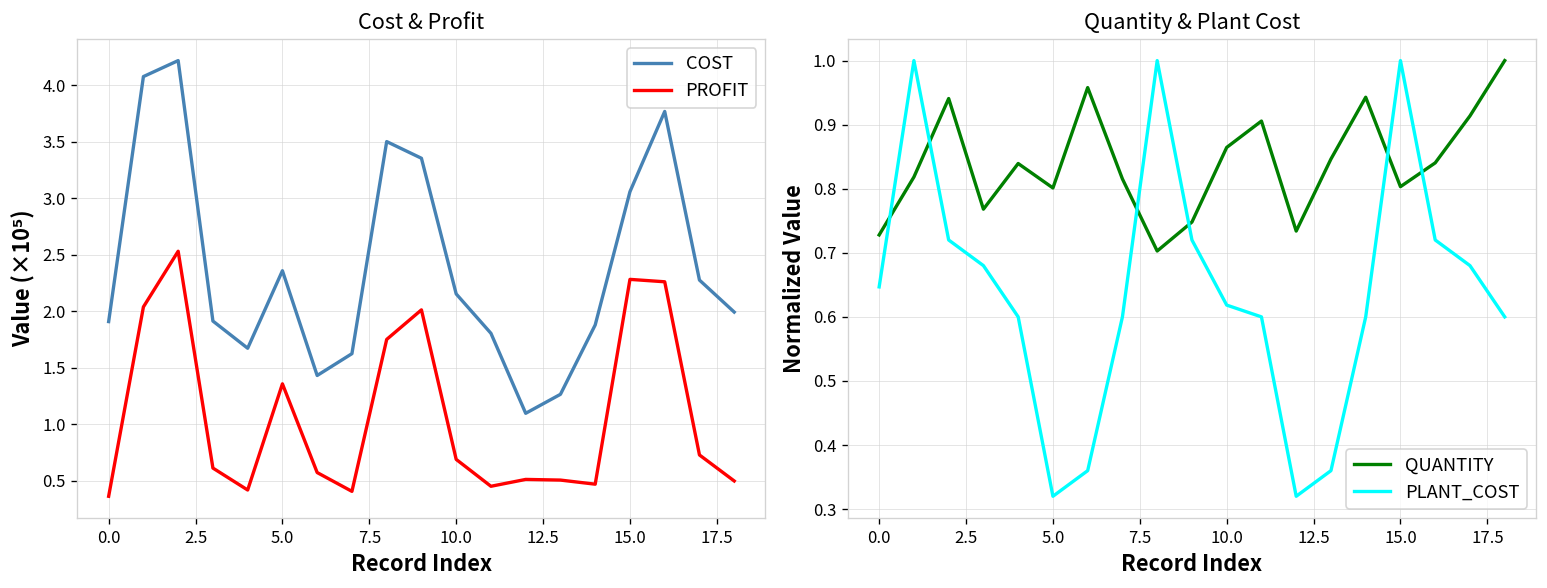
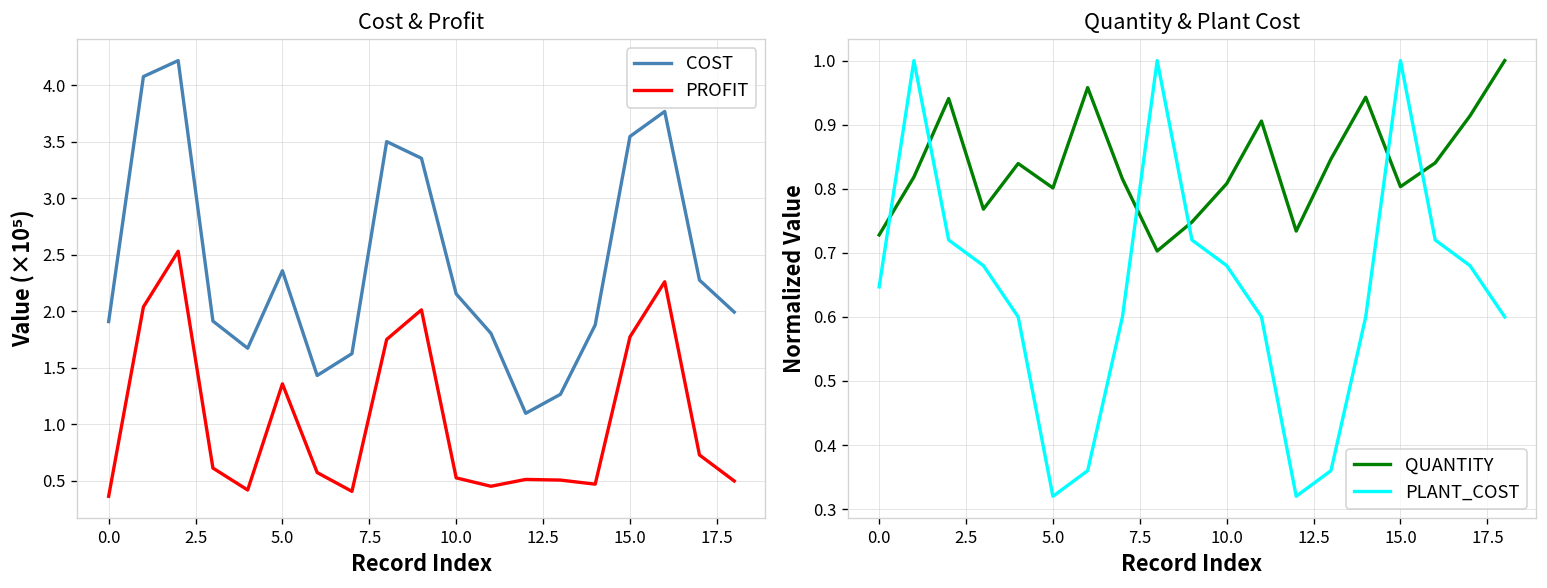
  {
    "Cost & Profit": {
      "COST": {
        "0.0": 1.9,
        "5.0": 2.4,
        "10.0": 2.2,
-       "15.0": 3.1
+       "15.0": 3.5
      },
      "PROFIT": {
        "0.0": 0.4,
        "5.0": 1.4,
-       "10.0": 0.7,
-       "15.0": 2.3
+       "10.0": 0.5,
+       "15.0": 1.8
      }
    },
    "Quantity & Plant Cost": {
      "QUANTITY": {
        "0.0": 0.73,
        "5.0": 0.80,
-       "10.0": 0.86,
+       "10.0": 0.81,
        "15.0": 0.80
      },
      "PLANT_COST": {
        "0.0": 0.65,
        "5.0": 0.32,
-       "10.0": 0.62,
+       "10.0": 0.68,
        "15.0": 1.00
      }
    }
  }
